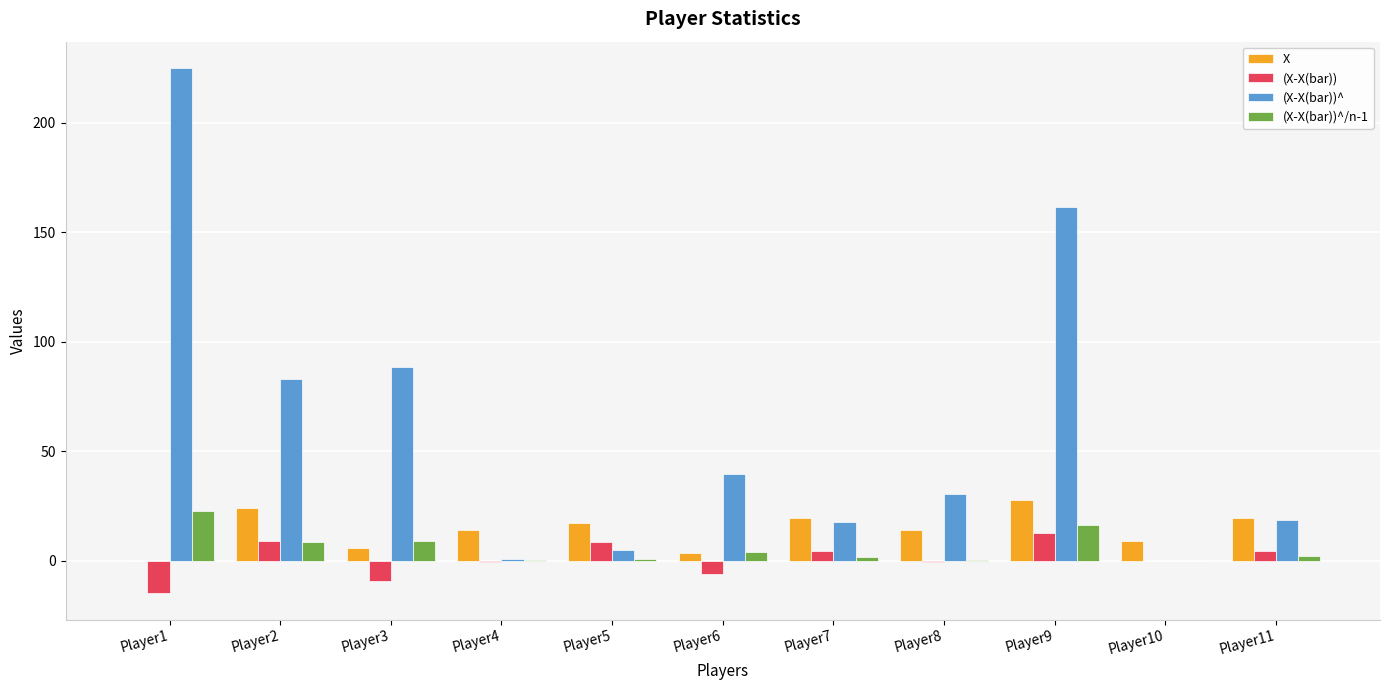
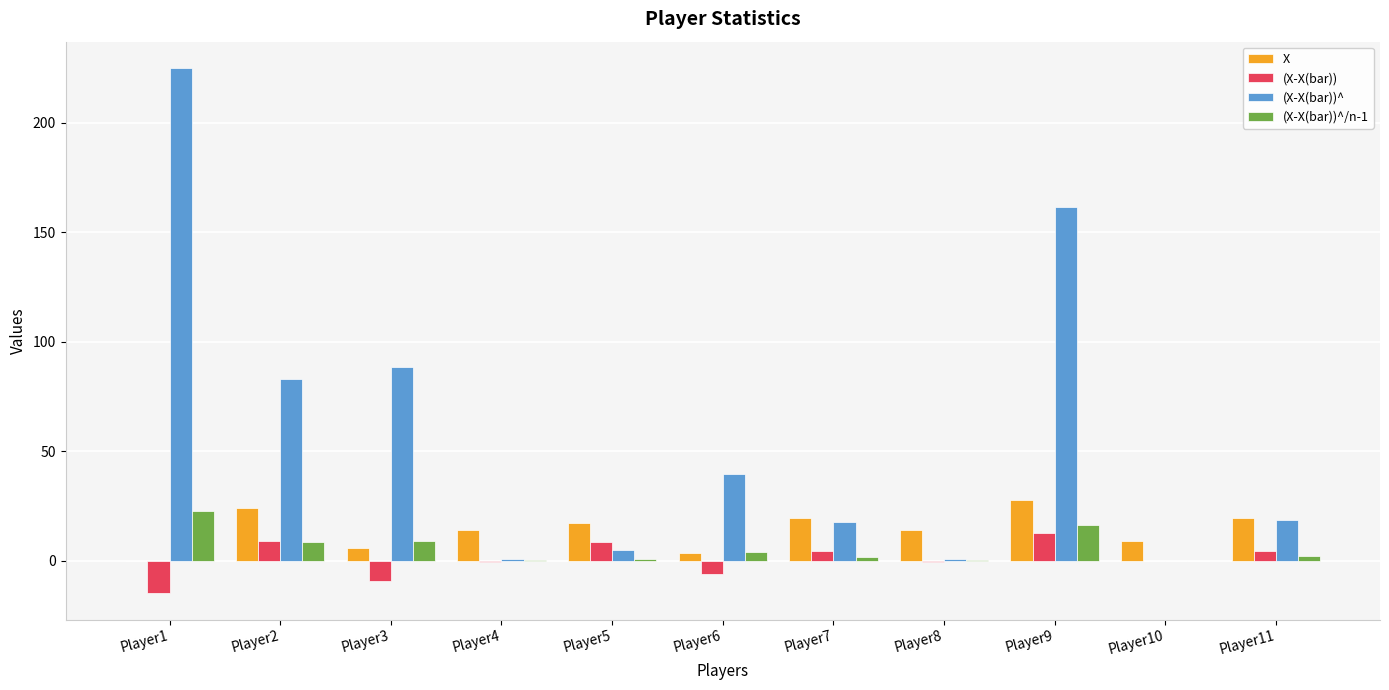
  {
    "X": {
      "Player1": 0,
      "Player2": 24,
      "Player3": 6,
      "Player4": 14,
      "Player5": 17,
      "Player6": 4,
      "Player7": 19,
      "Player8": 14,
      "Player9": 28,
      "Player10": 9,
      "Player11": 19
    },
    "(X-X(bar))": {
      "Player1": -15,
      "Player2": 9,
      "Player3": -9,
      "Player5": 8,
      "Player6": -6,
      "Player7": 4,
      "Player9": 13,
      "Player10": 0,
      "Player11": 4
    },
    "(X-X(bar))^": {
      "Player1": 225,
      "Player2": 83,
      "Player3": 88,
      "Player5": 5,
      "Player6": 40,
      "Player7": 18,
-     "Player8": 30,
+     "Player8": 1,
      "Player9": 161,
      "Player10": 0,
      "Player11": 18
    },
    "(X-X(bar))^/n-1": {
      "Player1": 23,
      "Player2": 8,
      "Player3": 9,
      "Player6": 4,
      "Player7": 2,
      "Player9": 16,
      "Player10": 0,
      "Player11": 2
    }
  }
